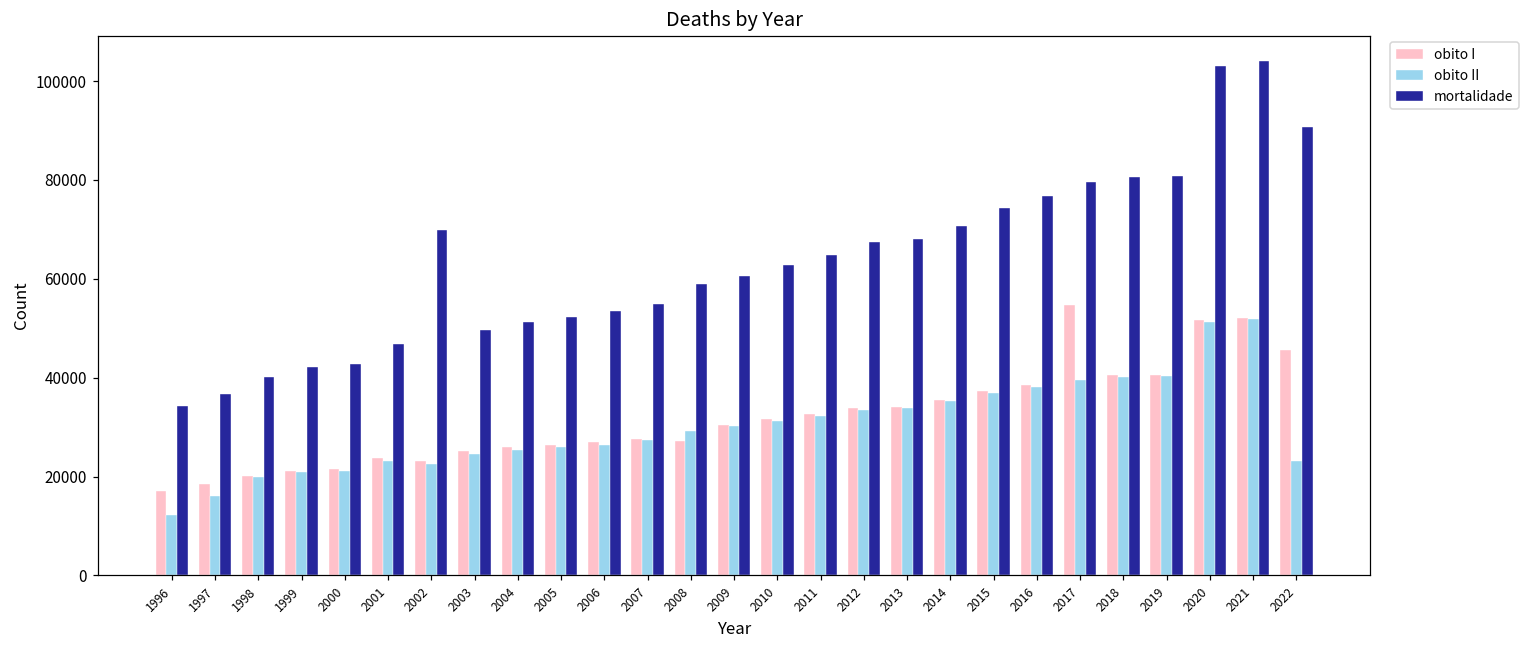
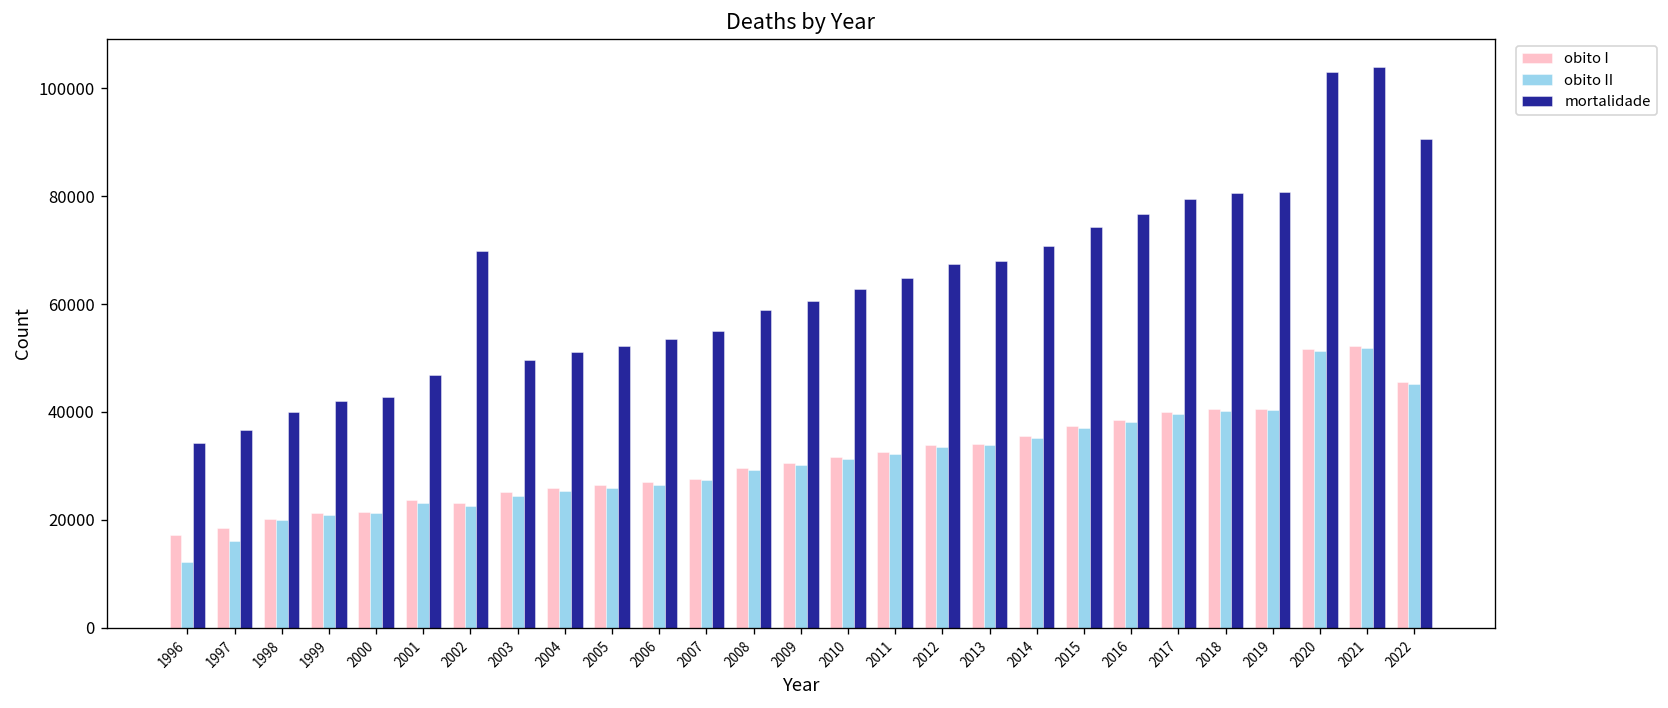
  {
    "obito I": {
      "1996": 17000,
      "1997": 18000,
      "1998": 20000,
      "1999": 21000,
      "2000": 22000,
      "2001": 24000,
      "2002": 23000,
      "2003": 25000,
      "2004": 26000,
      "2005": 26000,
      "2006": 27000,
      "2007": 28000,
-     "2008": 27000,
+     "2008": 30000,
      "2009": 31000,
      "2010": 32000,
      "2011": 33000,
      "2012": 34000,
      "2013": 34000,
      "2014": 36000,
      "2015": 37000,
      "2016": 39000,
-     "2017": 55000,
+     "2017": 40000,
      "2018": 41000,
      "2019": 41000,
      "2020": 52000,
      "2021": 52000,
      "2022": 45000
    },
    "obito II": {
      "1996": 12000,
      "1997": 16000,
      "1998": 20000,
      "1999": 21000,
      "2000": 21000,
      "2001": 23000,
      "2002": 23000,
      "2003": 24000,
      "2004": 25000,
      "2005": 26000,
      "2006": 26000,
      "2007": 27000,
      "2008": 29000,
      "2009": 30000,
      "2010": 31000,
      "2011": 32000,
      "2012": 33000,
      "2013": 34000,
      "2014": 35000,
      "2015": 37000,
      "2016": 38000,
      "2017": 40000,
      "2018": 40000,
      "2019": 40000,
      "2020": 51000,
      "2021": 52000,
-     "2022": 23000
+     "2022": 45000
    },
    "mortalidade": {
      "1996": 34000,
      "1997": 37000,
      "1998": 40000,
      "1999": 42000,
      "2000": 43000,
      "2001": 47000,
      "2002": 70000,
      "2003": 50000,
      "2004": 51000,
      "2005": 52000,
      "2006": 53000,
      "2007": 55000,
      "2008": 59000,
      "2009": 61000,
      "2010": 63000,
      "2011": 65000,
      "2012": 67000,
      "2013": 68000,
      "2014": 71000,
      "2015": 74000,
      "2016": 77000,
      "2017": 80000,
      "2018": 81000,
      "2019": 81000,
      "2020": 103000,
      "2021": 104000,
      "2022": 91000
    }
  }
